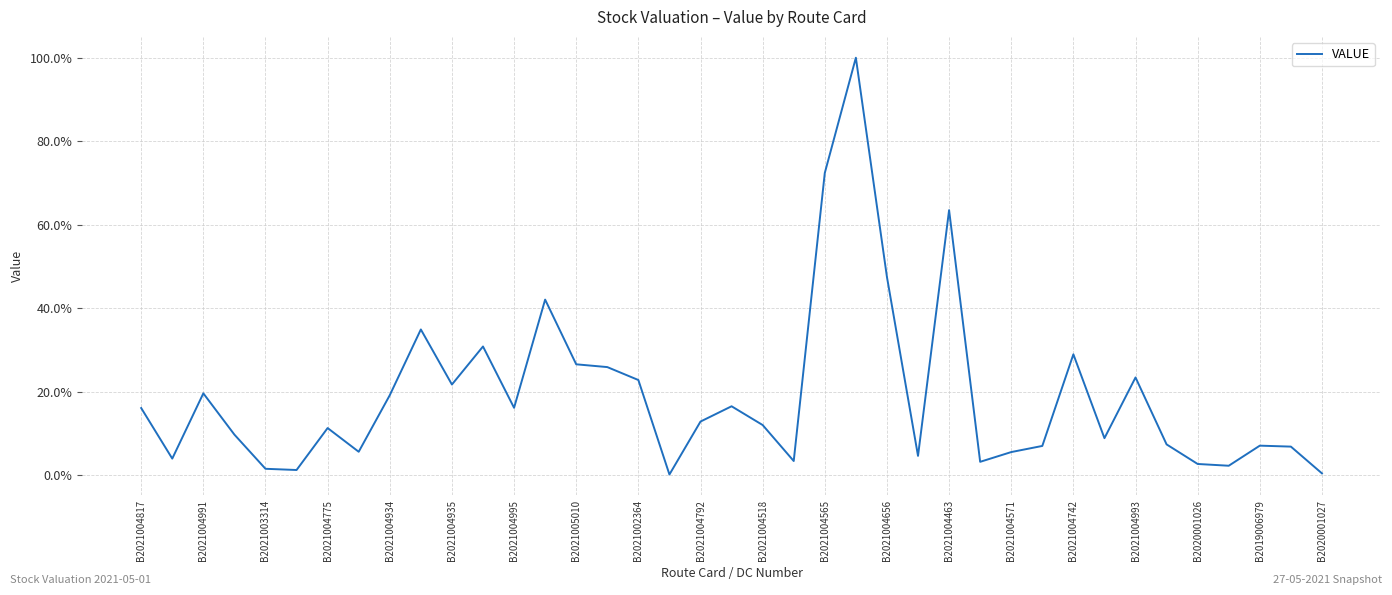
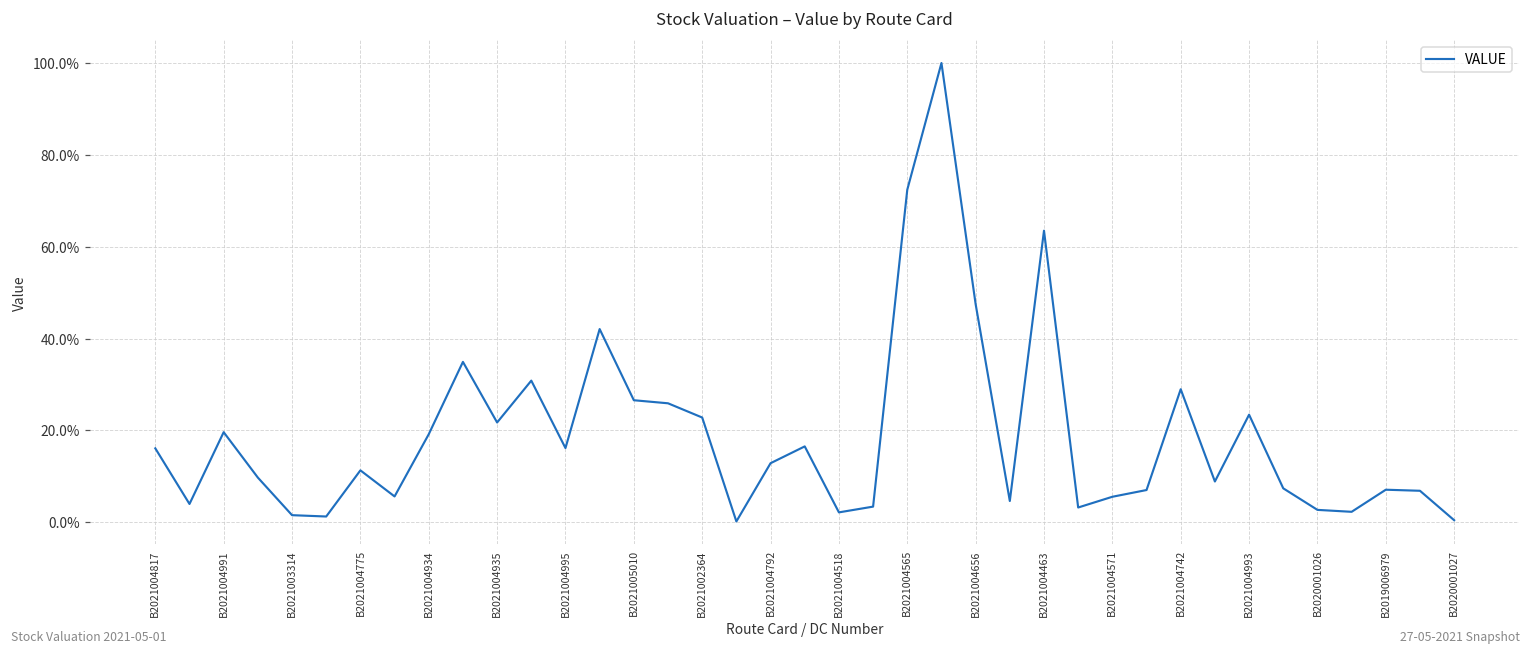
  {
    "B2021004817": "16%",
    "B2021004991": "20%",
    "B2021003314": "2%",
    "B2021004775": "11%",
    "B2021004934": "19%",
    "B2021004935": "22%",
    "B2021004995": "16%",
    "B2021005010": "27%",
    "B2021002364": "23%",
    "B2021004792": "13%",
-   "B2021004518": "12%",
+   "B2021004518": "2%",
    "B2021004565": "72%",
    "B2021004656": "47%",
    "B2021004463": "63%",
    "B2021004571": "6%",
    "B2021004742": "29%",
    "B2021004993": "23%",
    "B2020001026": "3%",
    "B2019006979": "7%",
    "B2020001027": "0%"
  }
